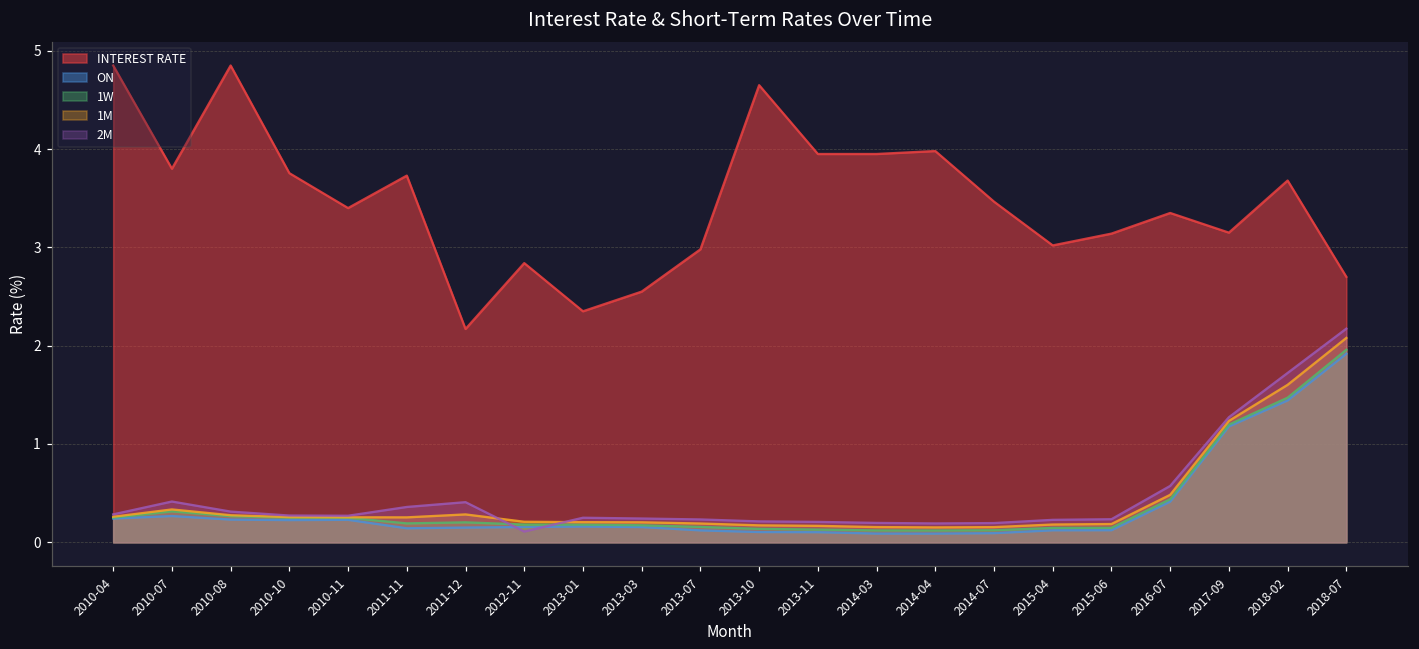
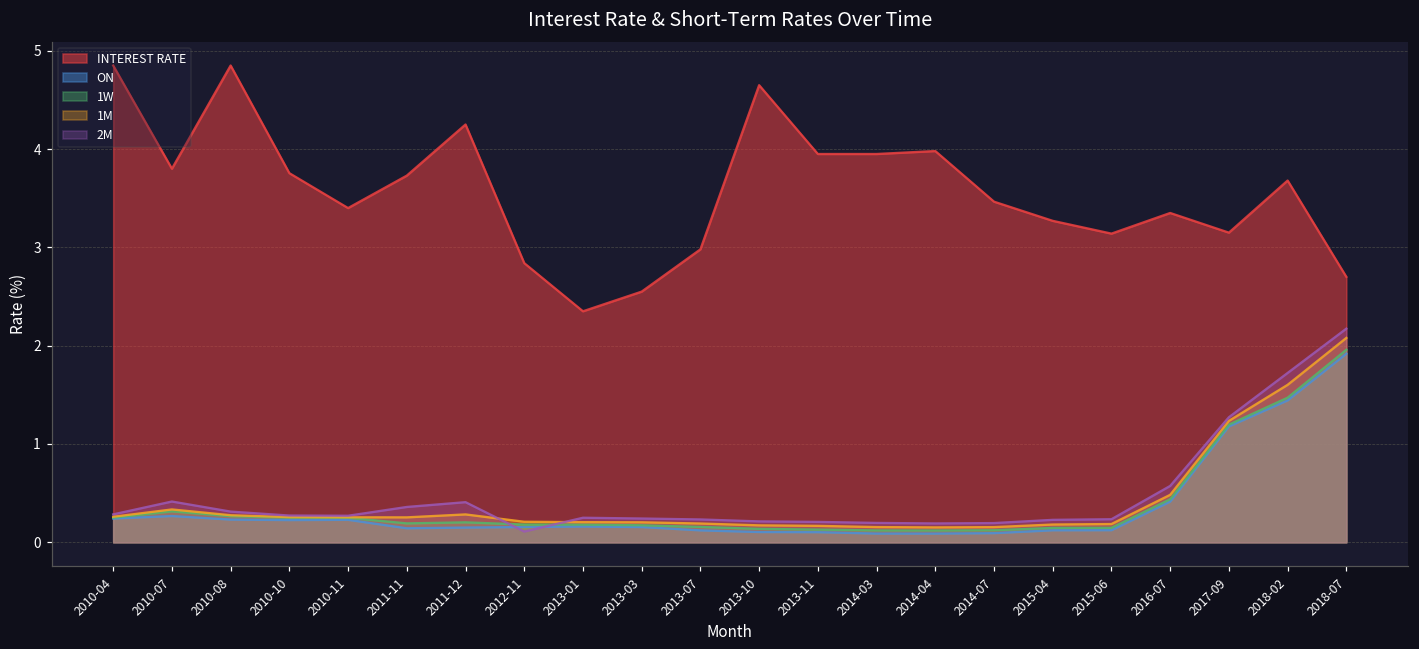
  {
    "INTEREST RATE": {
      "2010-07": 3.8,
      "2010-08": 4.9,
      "2010-10": 3.8,
      "2010-11": 3.4,
      "2011-11": 3.7,
-     "2011-12": 2.2,
+     "2011-12": 4.3,
      "2012-11": 2.8,
      "2013-01": 2.4,
      "2013-03": 2.6,
      "2013-07": 3.0,
      "2013-10": 4.7,
      "2013-11": 4.0,
      "2014-03": 4.0,
      "2014-04": 4.0,
      "2014-07": 3.5,
-     "2015-04": 3.0,
+     "2015-04": 3.3,
      "2015-06": 3.1,
      "2016-07": 3.4,
      "2017-09": 3.2,
      "2018-02": 3.7,
      "2018-07": 2.7
    },
    "ON": {
      "2010-07": 0.3,
      "2010-08": 0.2,
      "2011-11": 0.1,
      "2011-12": 0.1,
      "2013-07": 0.1,
      "2013-10": 0.1,
      "2014-03": 0.1,
      "2014-04": 0.1,
      "2014-07": 0.1,
      "2018-07": 1.9
    },
    "1W": {
      "2011-11": 0.2,
      "2011-12": 0.2,
      "2013-07": 0.2,
      "2013-10": 0.1,
      "2014-03": 0.1,
      "2014-04": 0.1,
      "2014-07": 0.1,
      "2018-07": 2.0
    },
    "1M": {
      "2011-11": 0.3,
      "2011-12": 0.3,
      "2013-03": 0.2,
      "2013-07": 0.2,
      "2013-10": 0.2,
      "2013-11": 0.2,
      "2014-03": 0.2,
      "2014-04": 0.2,
      "2014-07": 0.2,
      "2015-04": 0.2,
      "2015-06": 0.2,
      "2016-07": 0.5,
      "2017-09": 1.2,
      "2018-02": 1.6,
      "2018-07": 2.1
    },
    "2M": {
      "2010-07": 0.4,
      "2010-08": 0.3,
      "2011-11": 0.4,
      "2011-12": 0.4,
      "2012-11": 0.1,
      "2013-01": 0.2,
      "2013-03": 0.2,
      "2013-07": 0.2,
      "2013-10": 0.2,
      "2013-11": 0.2,
      "2014-03": 0.2,
      "2014-04": 0.2,
      "2014-07": 0.2,
      "2015-04": 0.2,
      "2015-06": 0.2,
      "2016-07": 0.6,
      "2017-09": 1.3,
      "2018-02": 1.7,
      "2018-07": 2.2
    }
  }
